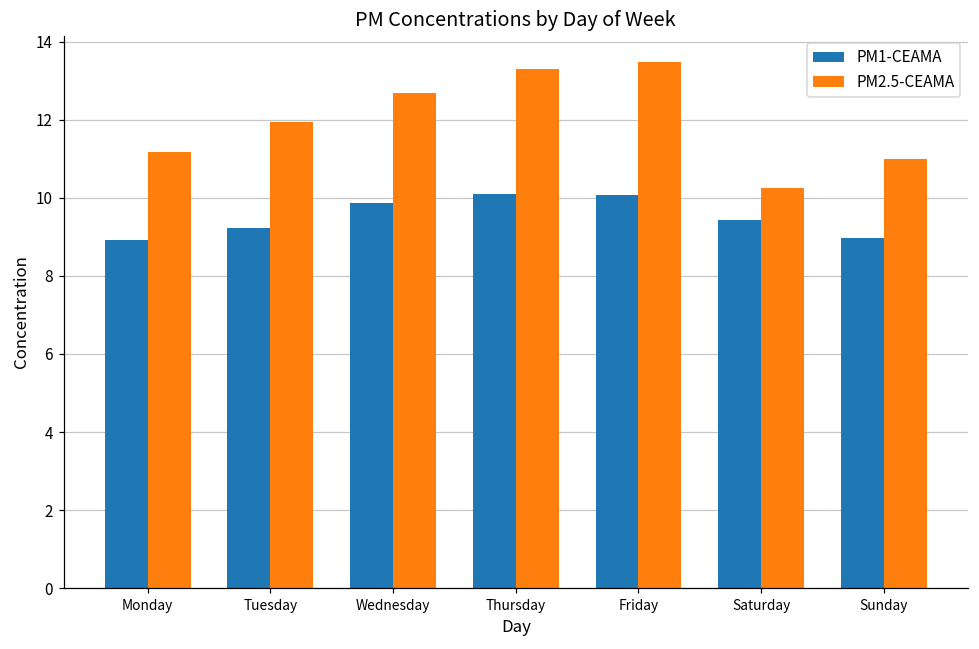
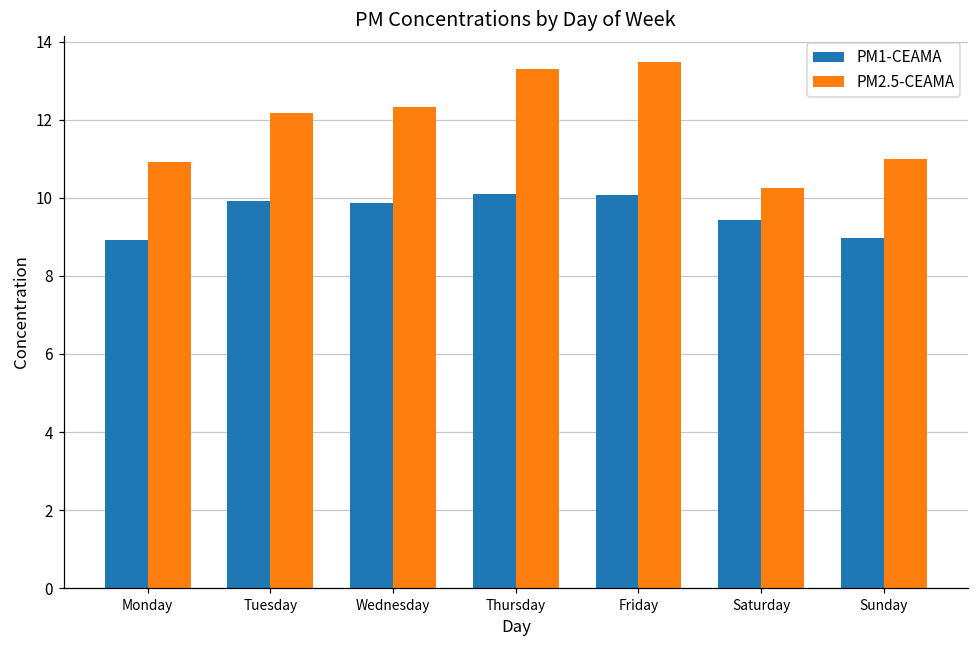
  {
    "PM1-CEAMA": {
      "Monday": 8.9,
-     "Tuesday": 9.2,
+     "Tuesday": 9.9,
      "Wednesday": 9.9,
      "Thursday": 10.1,
      "Friday": 10.1,
      "Saturday": 9.4,
      "Sunday": 9.0
    },
    "PM2.5-CEAMA": {
-     "Monday": 11.2,
-     "Tuesday": 11.9,
-     "Wednesday": 12.7,
+     "Monday": 10.9,
+     "Tuesday": 12.2,
+     "Wednesday": 12.3,
      "Thursday": 13.3,
      "Friday": 13.5,
      "Saturday": 10.3,
      "Sunday": 11.0
    }
  }
